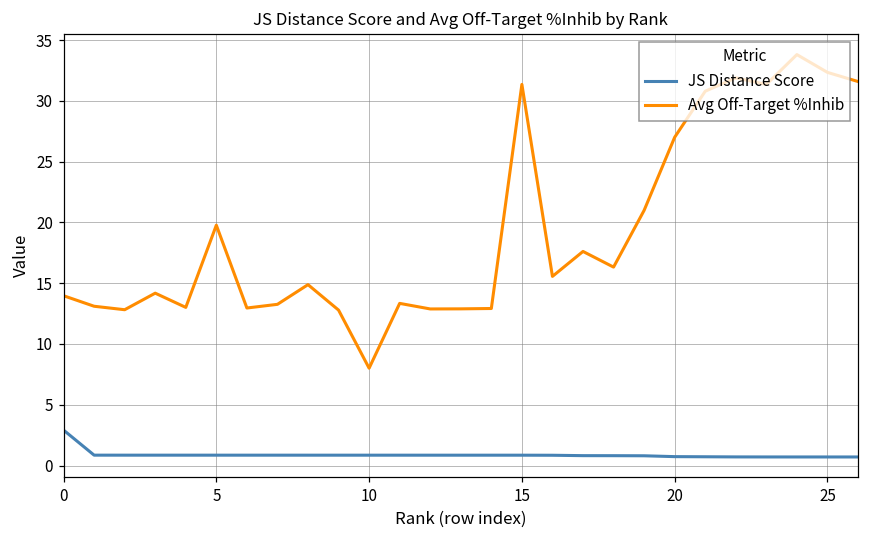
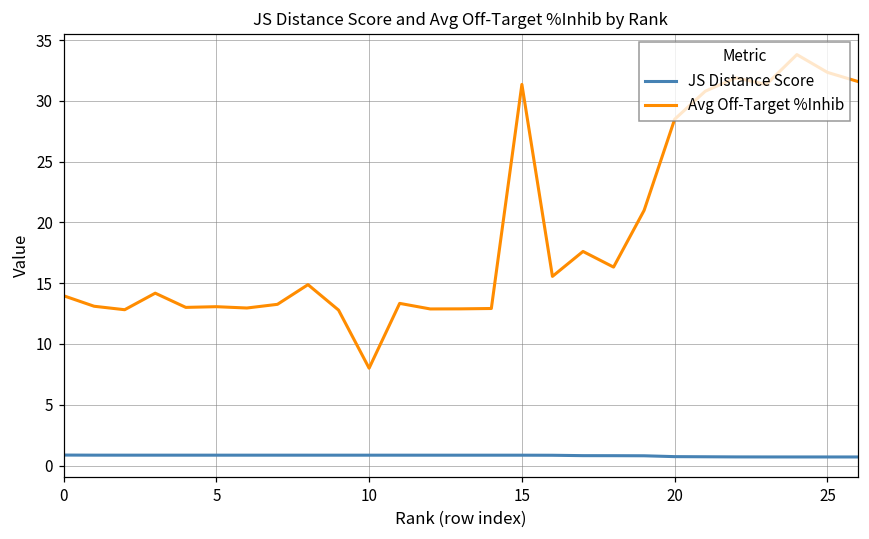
  {
    "JS Distance Score": {
-     "0": 2.9,
+     "0": 0.9,
      "5": 0.8,
      "10": 0.8,
      "15": 0.8,
      "20": 0.7,
      "25": 0.7
    },
    "Avg Off-Target %Inhib": {
      "0": 14.0,
-     "5": 19.8,
+     "5": 13.1,
      "10": 8.0,
      "15": 31.4,
-     "20": 27.0
+     "20": 28.5
    }
  }
